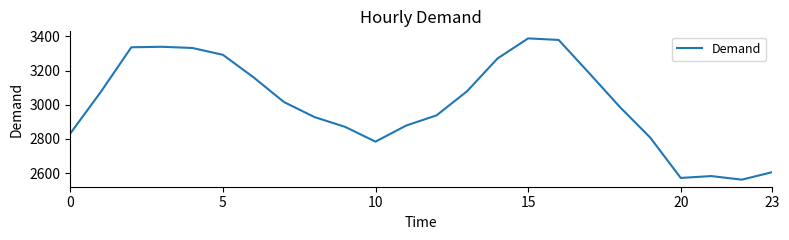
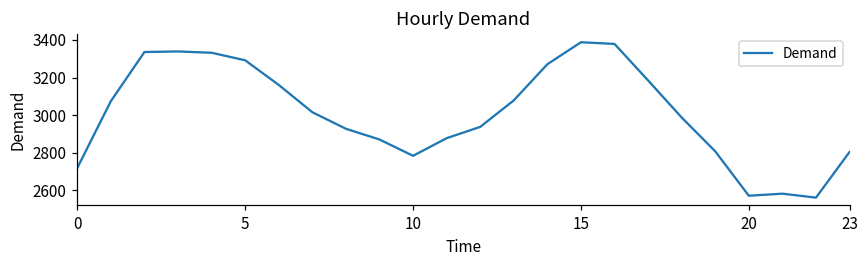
  {
-   "0": 2830,
+   "0": 2720,
    "5": 3290,
    "10": 2780,
    "15": 3390,
    "20": 2570,
-   "23": 2610
+   "23": 2800
  }
